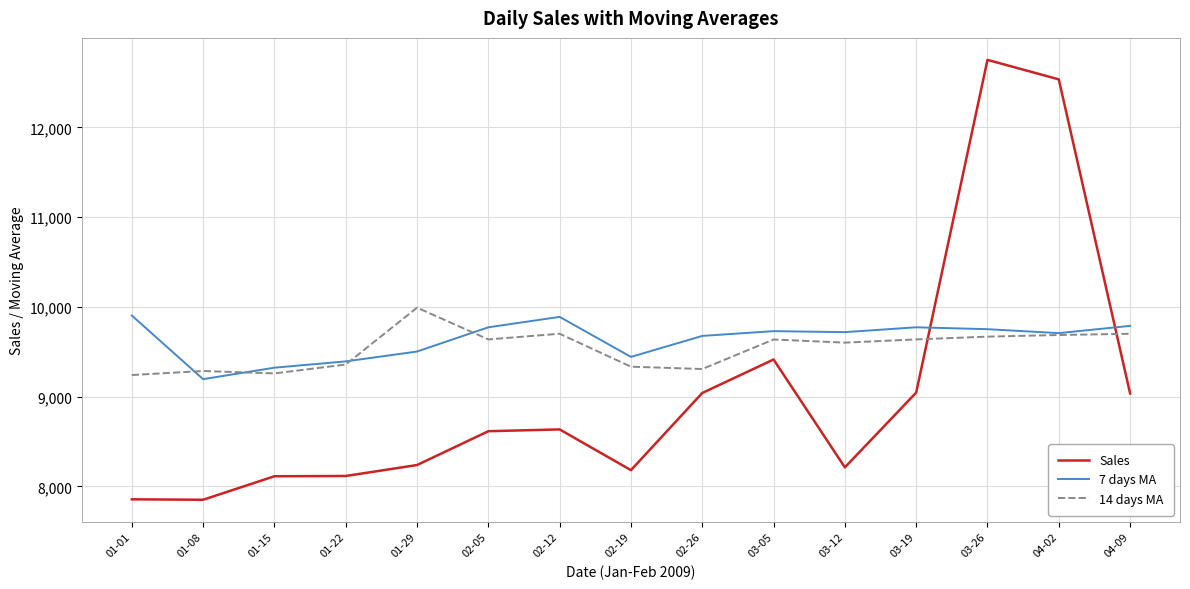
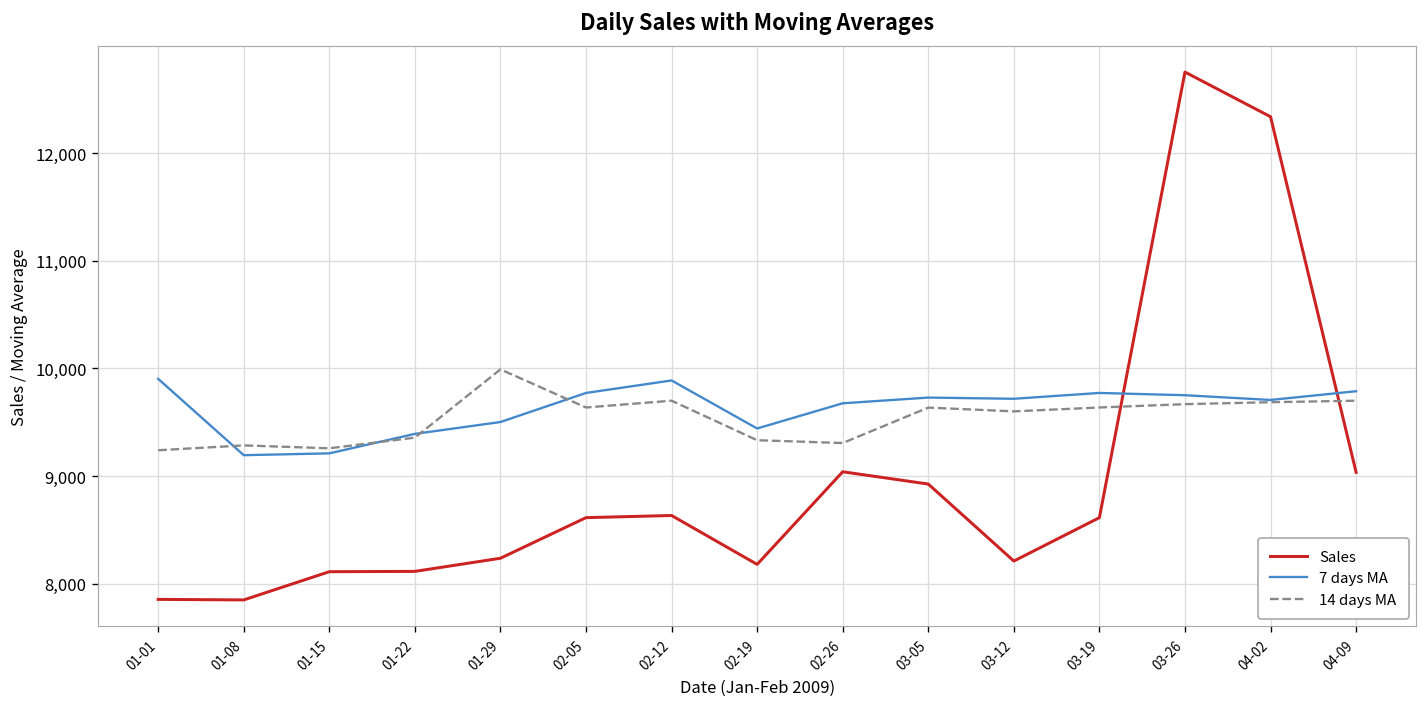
  {
    "Sales": {
      "01-01": "7,900",
      "01-08": "7,900",
      "01-15": "8,100",
      "01-22": "8,100",
      "01-29": "8,200",
      "02-05": "8,600",
      "02-12": "8,600",
      "02-19": "8,200",
      "02-26": "9,000",
-     "03-05": "9,400",
+     "03-05": "8,900",
      "03-12": "8,200",
-     "03-19": "9,000",
+     "03-19": "8,600",
      "03-26": "12,800",
-     "04-02": "12,500",
+     "04-02": "12,300",
      "04-09": "9,000"
    },
    "7 days MA": {
      "01-01": "9,900",
      "01-08": "9,200",
-     "01-15": "9,300",
+     "01-15": "9,200",
      "01-22": "9,400",
      "01-29": "9,500",
      "02-05": "9,800",
      "02-12": "9,900",
      "02-19": "9,400",
      "02-26": "9,700",
      "03-05": "9,700",
      "03-12": "9,700",
      "03-19": "9,800",
      "03-26": "9,800",
      "04-09": "9,800"
    },
    "14 days MA": {
      "01-01": "9,200",
      "01-08": "9,300",
      "01-15": "9,300",
      "01-22": "9,400",
      "01-29": "10,000",
      "02-05": "9,600",
      "02-12": "9,700",
      "02-19": "9,300",
      "02-26": "9,300",
      "03-05": "9,600",
      "03-12": "9,600",
      "03-19": "9,600",
      "03-26": "9,700",
      "04-09": "9,700"
    }
  }
